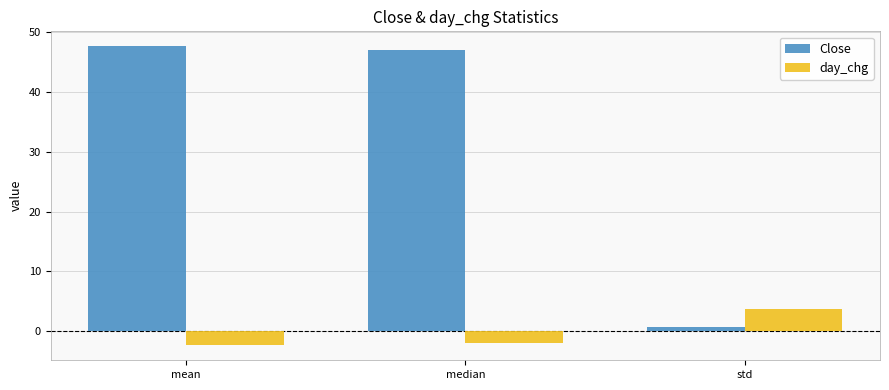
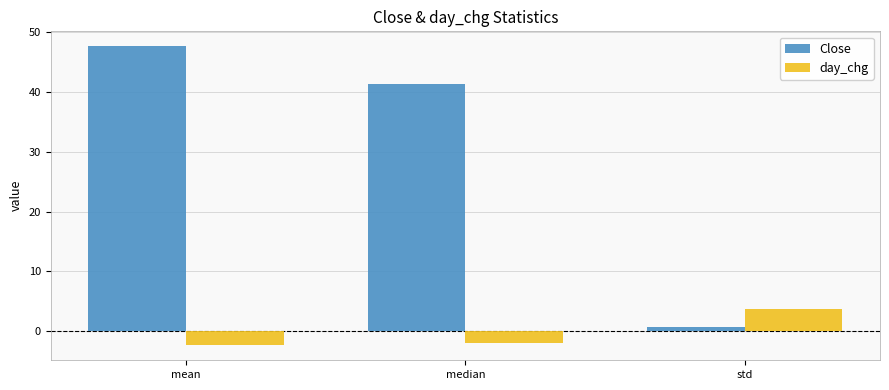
  {
    "Close": {
      "mean": 48,
-     "median": 47,
+     "median": 41,
      "std": 1
    },
    "day_chg": {
      "mean": -2,
      "median": -2,
      "std": 4
    }
  }
